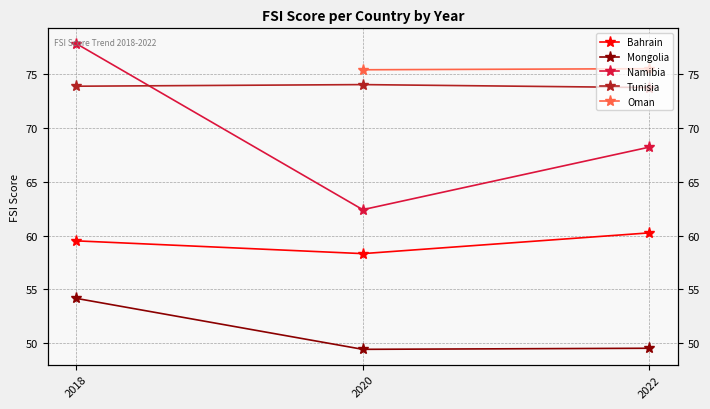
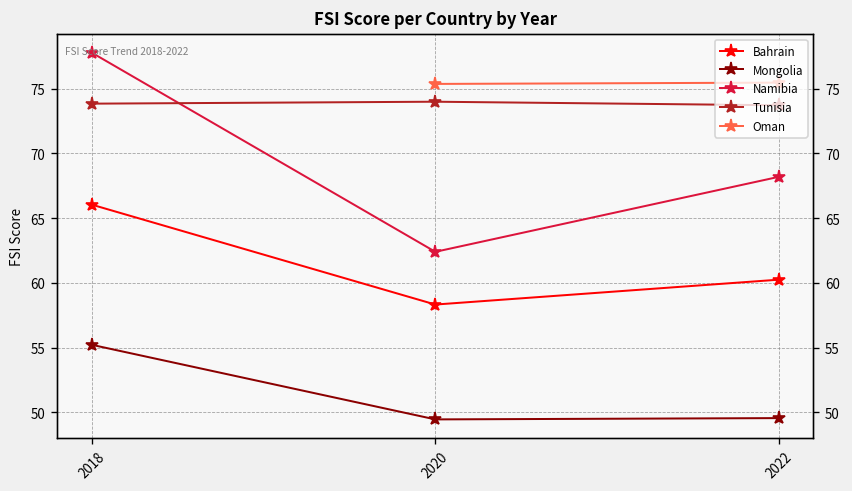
  {
    "Bahrain": {
-     "2018": 59.5,
+     "2018": 66.1,
      "2020": 58.3,
      "2022": 60.3
    },
    "Mongolia": {
-     "2018": 54.2,
+     "2018": 55.2,
      "2020": 49.5,
      "2022": 49.6
    },
    "Oman": {
      "2020": 75.4
    }
  }
